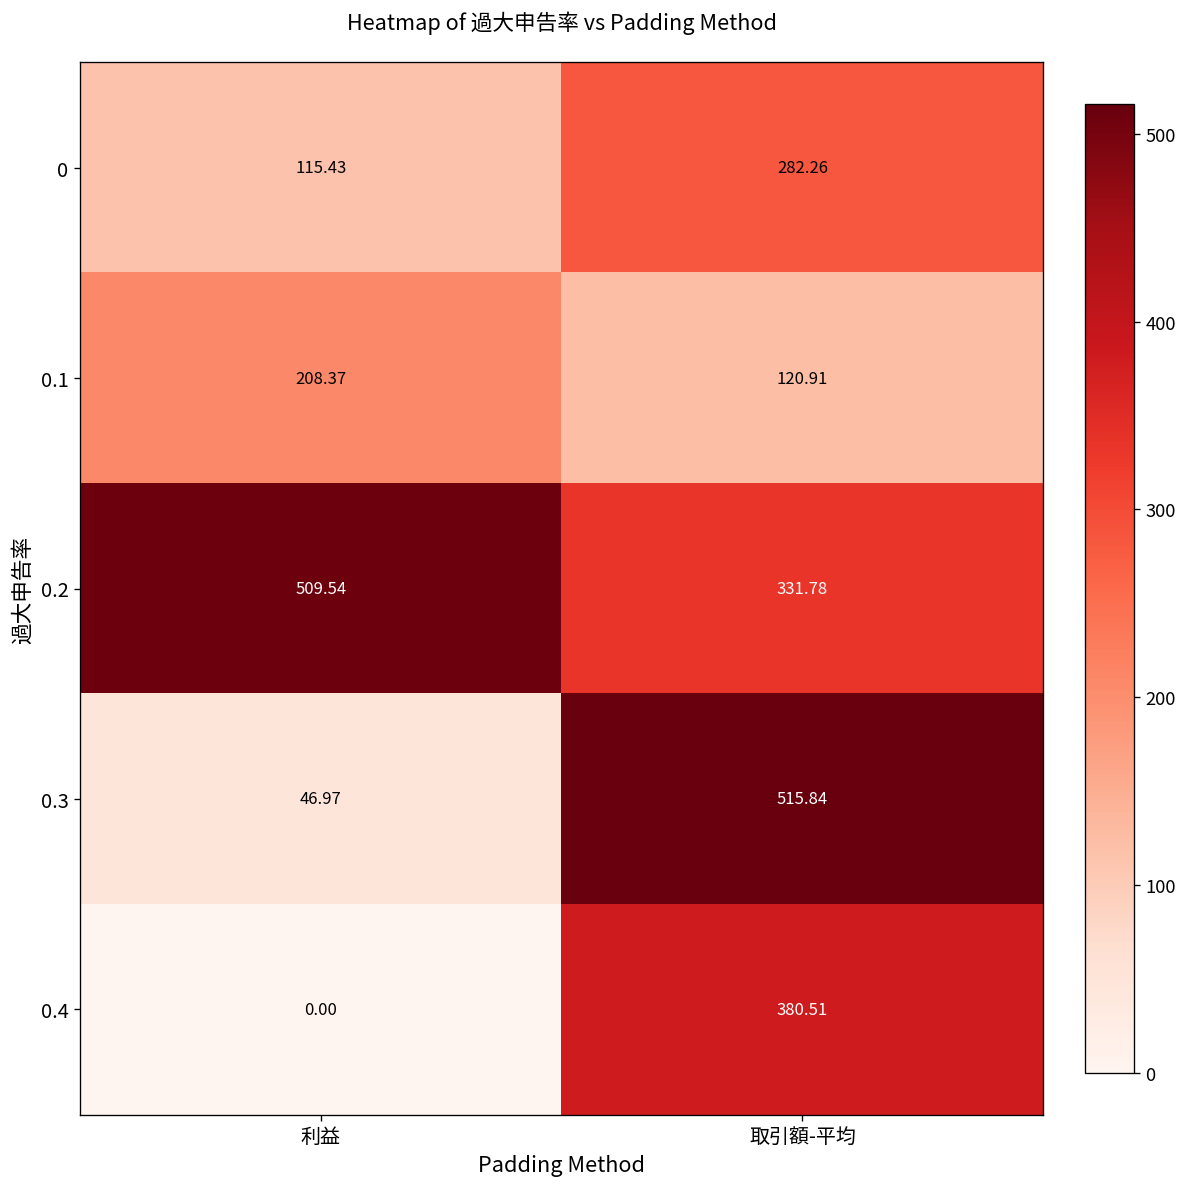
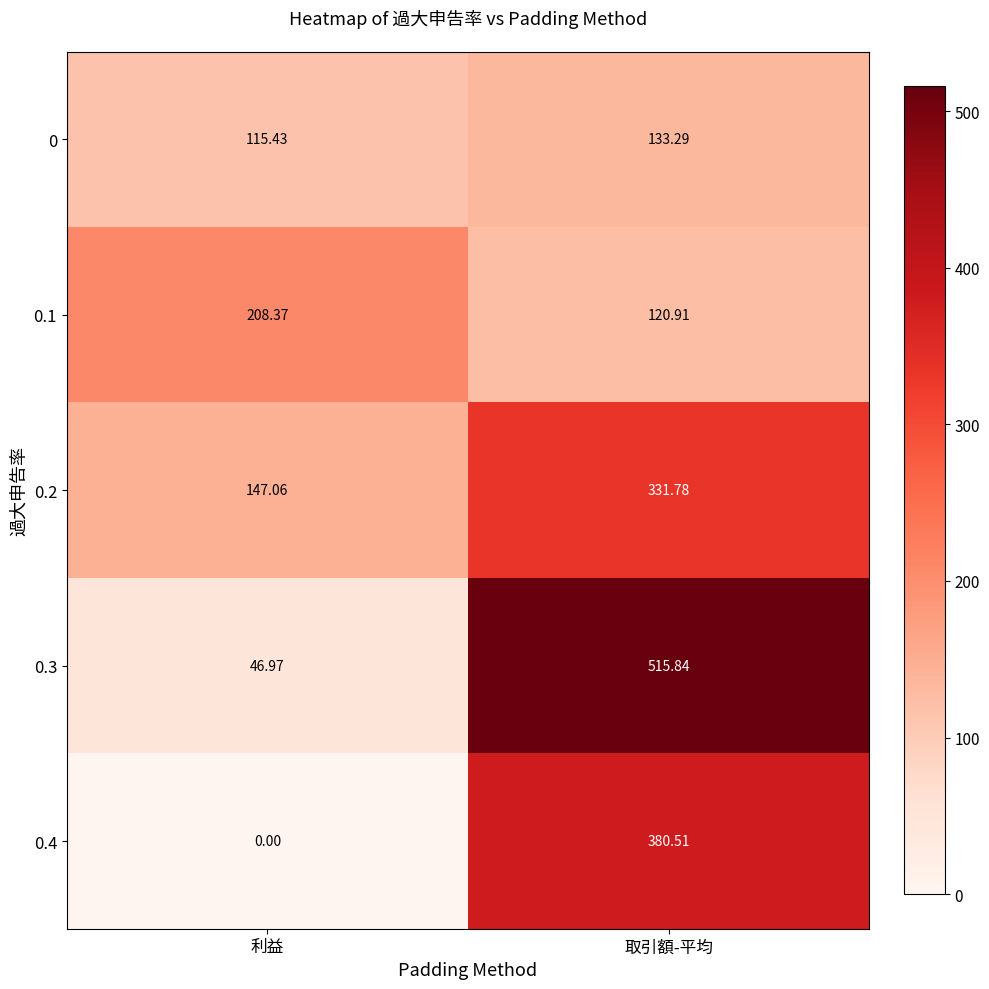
  {
    "0": {
      "利益": 115.43,
-     "取引額-平均": 282.26
+     "取引額-平均": 133.29
    },
    "0.1": {
      "利益": 208.37,
      "取引額-平均": 120.91
    },
    "0.2": {
-     "利益": 509.54,
+     "利益": 147.06,
      "取引額-平均": 331.78
    },
    "0.3": {
      "利益": 46.97,
      "取引額-平均": 515.84
    },
    "0.4": {
      "利益": 0.00,
      "取引額-平均": 380.51
    }
  }
